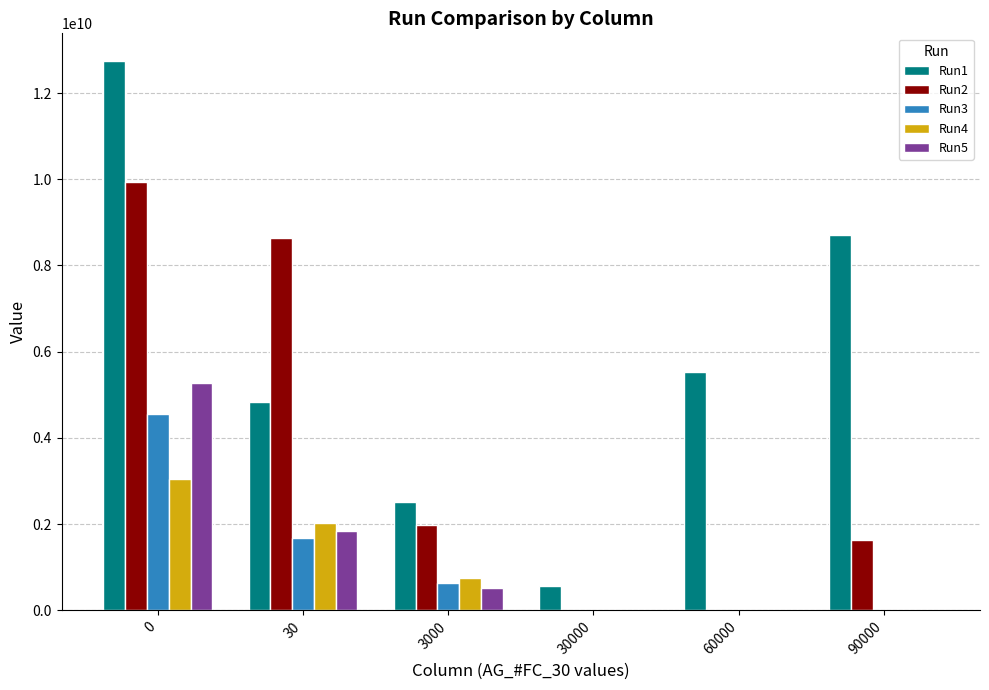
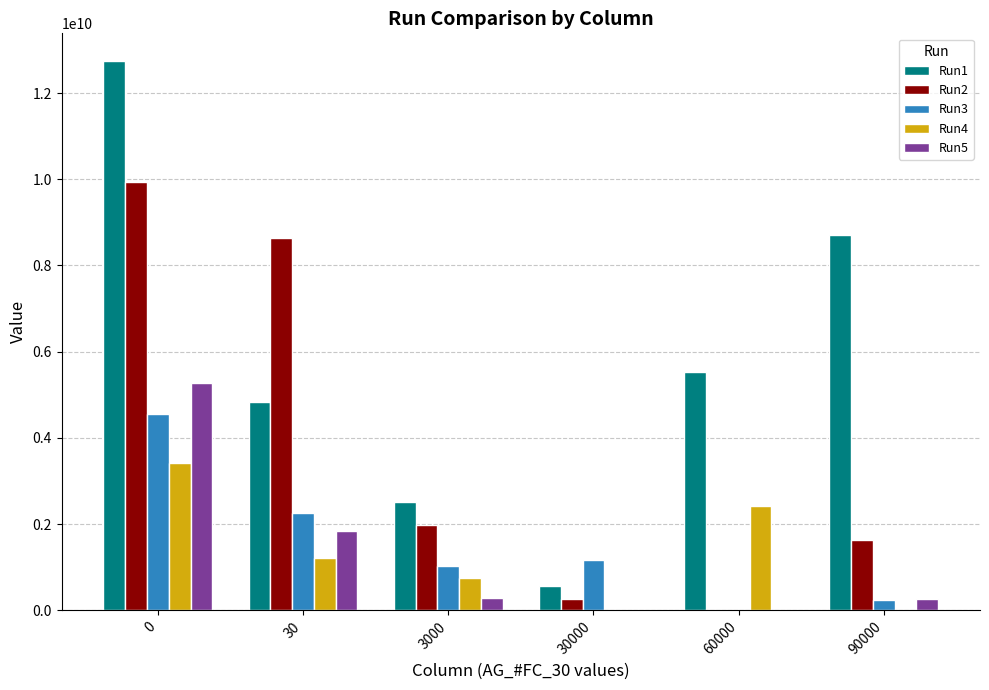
  {
    "Run1": {
      "0": 12700000000,
      "30": 4800000000,
      "3000": 2500000000,
      "30000": 600000000,
      "60000": 5500000000,
      "90000": 8700000000
    },
    "Run2": {
      "0": 9900000000,
      "30": 8600000000,
      "3000": 2000000000,
-     "30000": 0,
+     "30000": 300000000,
      "90000": 1600000000
    },
    "Run3": {
      "0": 4600000000,
-     "30": 1700000000,
-     "3000": 600000000,
-     "30000": 0,
-     "90000": 0
+     "30": 2300000000,
+     "3000": 1000000000,
+     "30000": 1200000000,
+     "90000": 200000000
    },
    "Run4": {
-     "0": 3000000000,
-     "30": 2000000000,
+     "0": 3400000000,
+     "30": 1200000000,
      "3000": 700000000,
-     "60000": 0
+     "60000": 2400000000
    },
    "Run5": {
      "0": 5300000000,
      "30": 1800000000,
-     "3000": 500000000,
-     "90000": 0
+     "3000": 300000000,
+     "90000": 300000000
    }
  }
